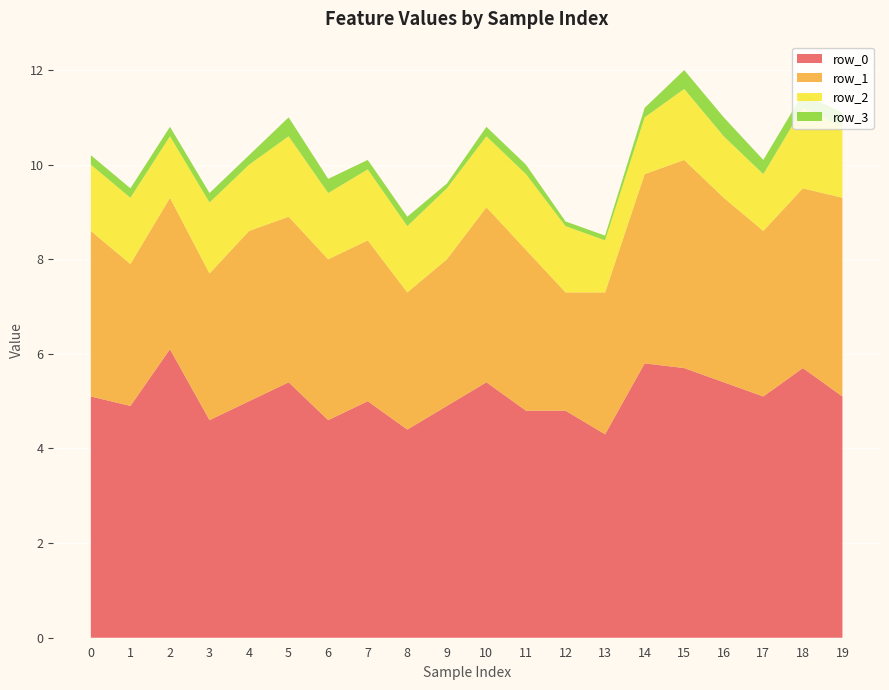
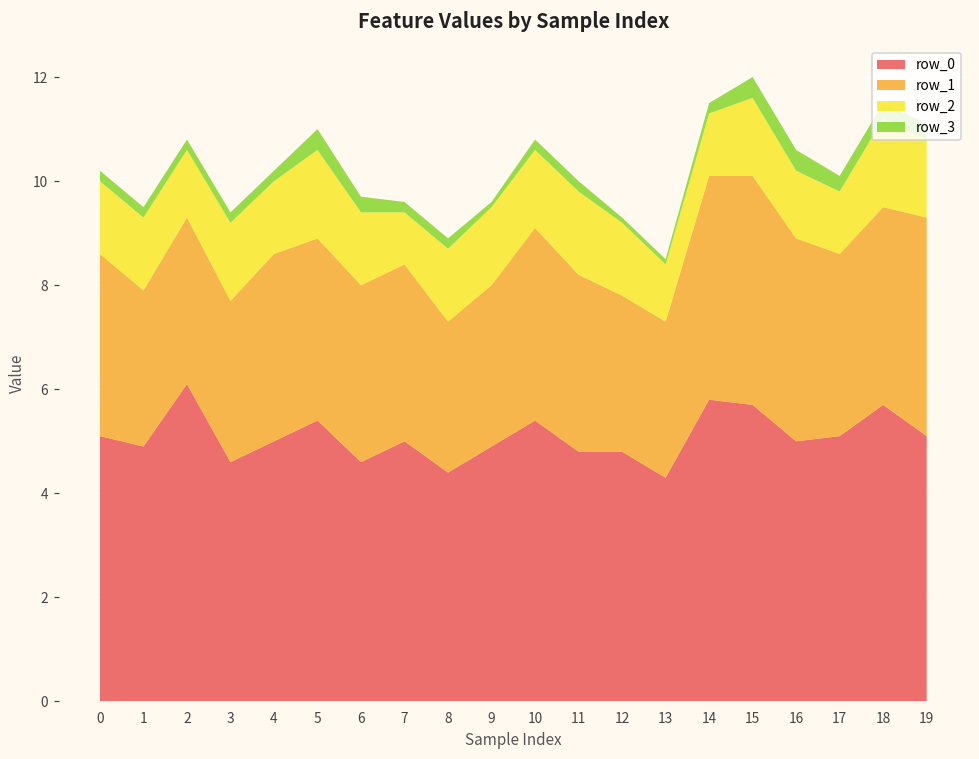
  {
    "row_0": {
      "0": 5.1,
      "1": 4.9,
      "2": 6.1,
      "3": 4.6,
      "4": 5.0,
      "5": 5.4,
      "6": 4.6,
      "7": 5.0,
      "8": 4.4,
      "9": 4.9,
      "10": 5.4,
      "11": 4.8,
      "12": 4.8,
      "13": 4.3,
      "14": 5.8,
      "15": 5.7,
-     "16": 5.4,
+     "16": 5.0,
      "17": 5.1,
      "18": 5.7,
      "19": 5.1
    },
    "row_1": {
      "0": 3.5,
      "1": 3.0,
      "2": 3.2,
      "3": 3.1,
      "4": 3.6,
      "5": 3.5,
      "6": 3.4,
      "7": 3.4,
      "8": 2.9,
      "9": 3.1,
      "10": 3.7,
      "11": 3.4,
-     "12": 2.5,
+     "12": 3.0,
      "13": 3.0,
-     "14": 4.0,
+     "14": 4.3,
      "15": 4.4,
      "16": 3.9,
      "17": 3.5,
      "18": 3.8,
      "19": 4.2
    },
    "row_2": {
      "0": 1.4,
      "1": 1.4,
      "2": 1.3,
      "3": 1.5,
      "4": 1.4,
      "5": 1.7,
      "6": 1.4,
-     "7": 1.5,
+     "7": 1.0,
      "8": 1.4,
      "9": 1.5,
      "10": 1.5,
      "11": 1.6,
      "12": 1.4,
      "13": 1.1,
      "14": 1.2,
      "15": 1.5,
      "16": 1.3,
      "17": 1.2
    },
    "row_3": {
      "0": 0.2,
      "1": 0.2,
      "2": 0.2,
      "3": 0.2,
      "4": 0.2,
      "5": 0.4,
      "6": 0.3,
      "7": 0.2,
      "8": 0.2,
      "9": 0.1,
      "10": 0.2,
      "11": 0.2,
      "12": 0.1,
      "13": 0.1,
      "14": 0.2,
      "15": 0.4,
      "16": 0.4,
      "17": 0.3
    }
  }
